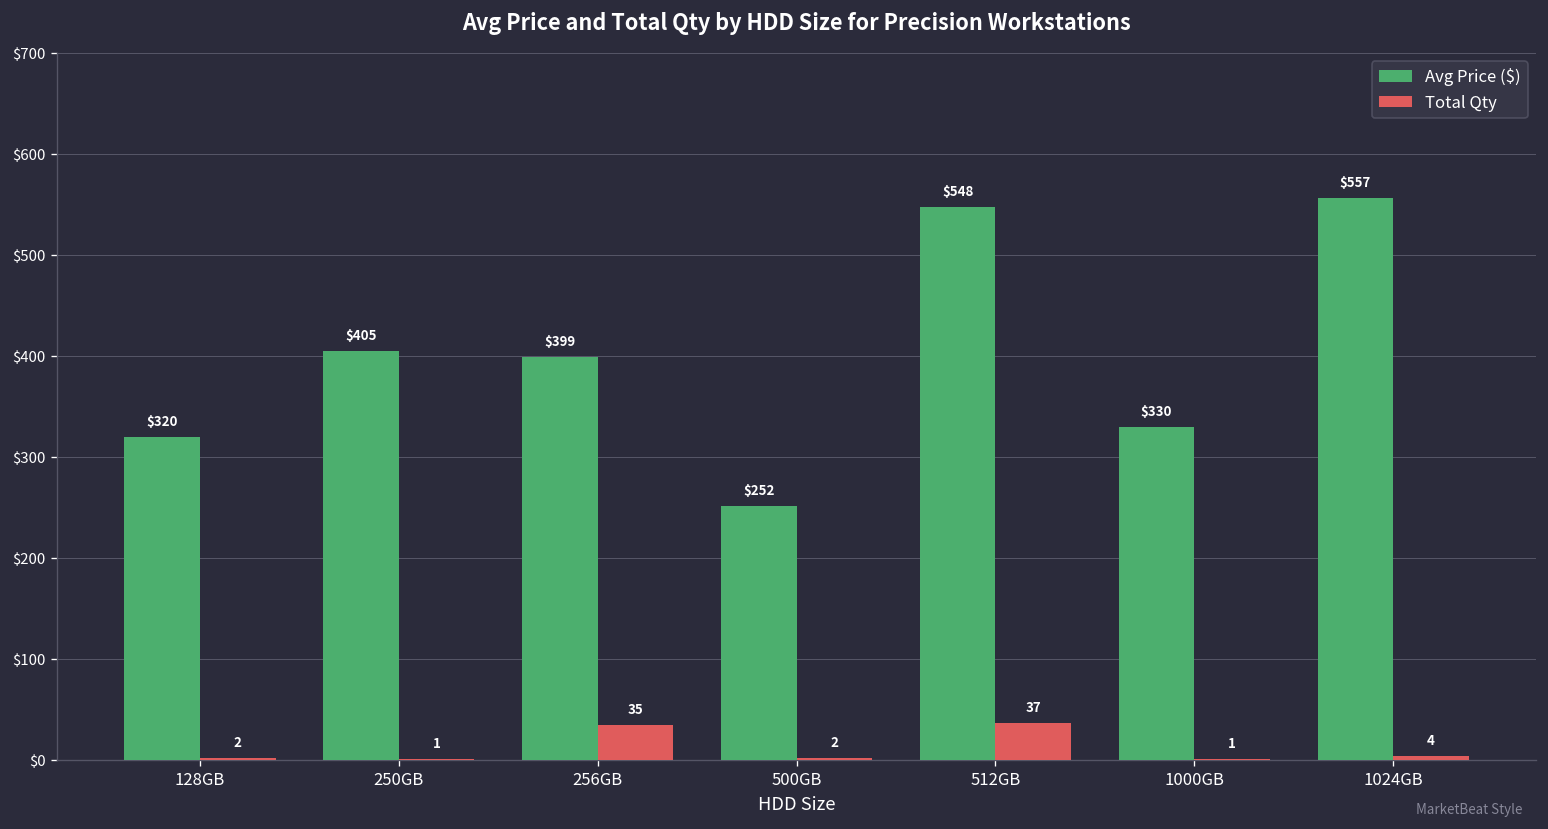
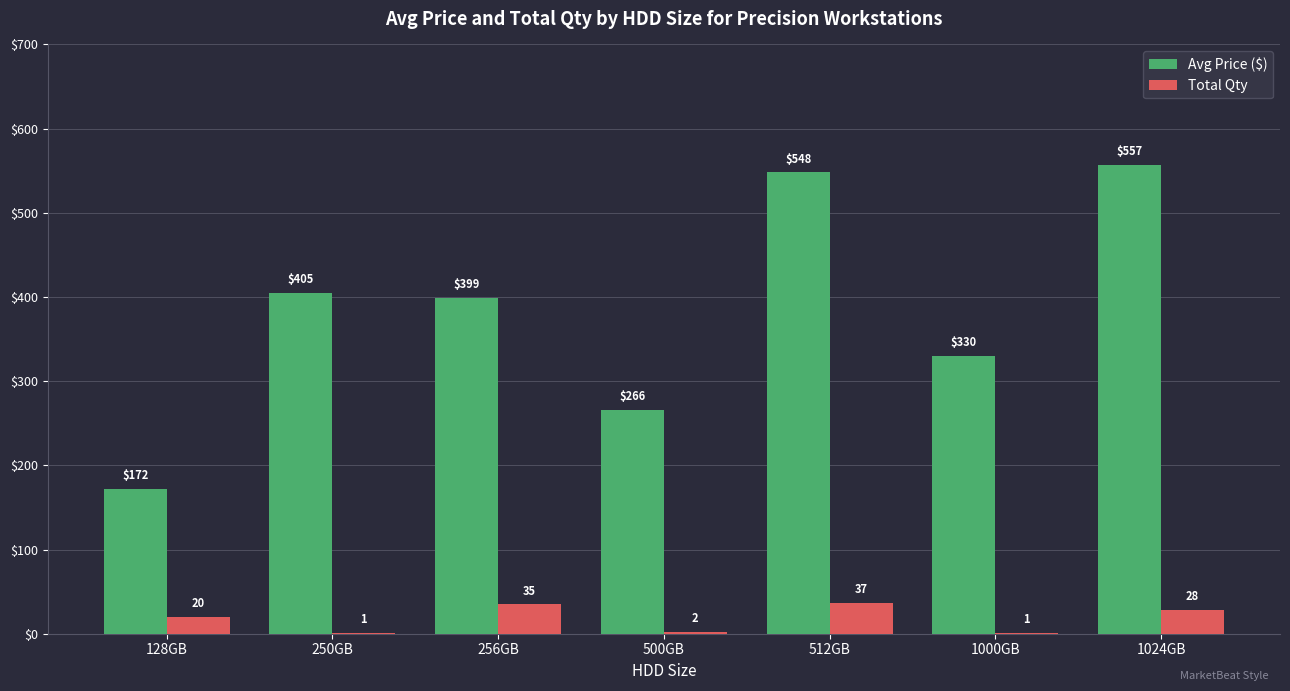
  {
    "Avg Price ($)": {
-     "128GB": "$320",
+     "128GB": "$172",
      "250GB": "$405",
      "256GB": "$399",
-     "500GB": "$252",
+     "500GB": "$266",
      "512GB": "$548",
      "1000GB": "$330",
      "1024GB": "$557"
    },
    "Total Qty": {
-     "128GB": "2",
+     "128GB": "20",
      "250GB": "1",
      "256GB": "35",
      "500GB": "2",
      "512GB": "37",
      "1000GB": "1",
-     "1024GB": "4"
+     "1024GB": "28"
    }
  }
